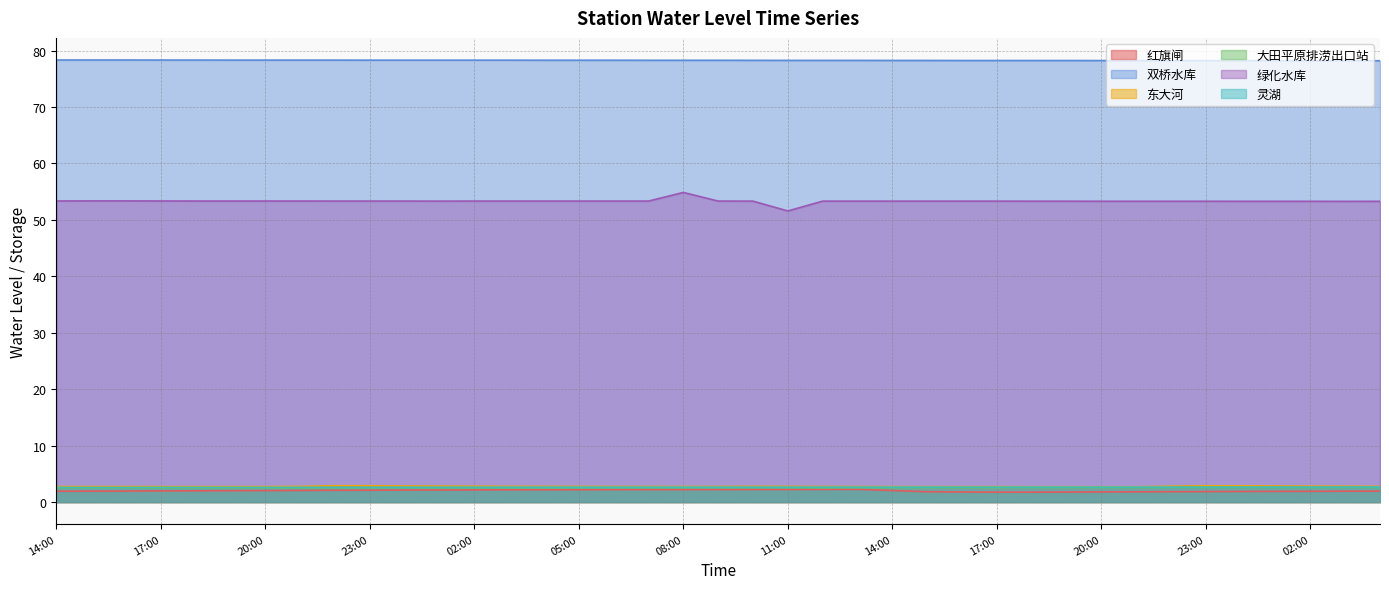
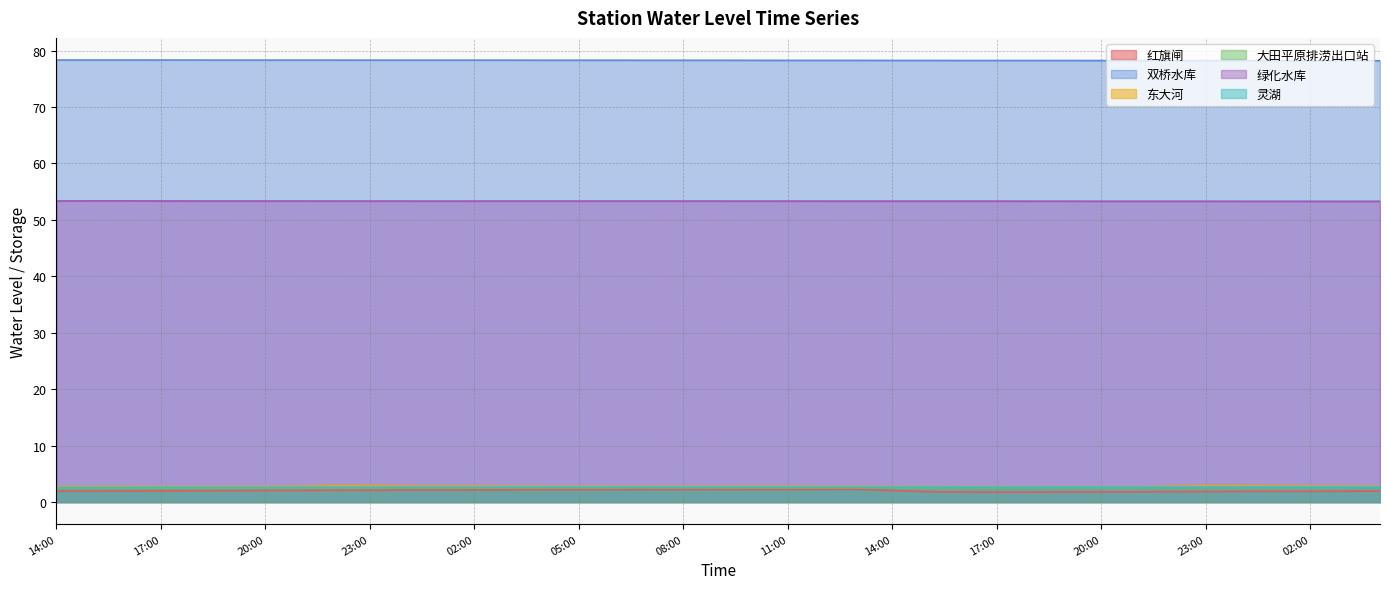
  {
    "绿化水库": {
      "05:00": 53,
-     "08:00": 55,
-     "11:00": 52
+     "08:00": 53,
+     "11:00": 53
    }
  }
